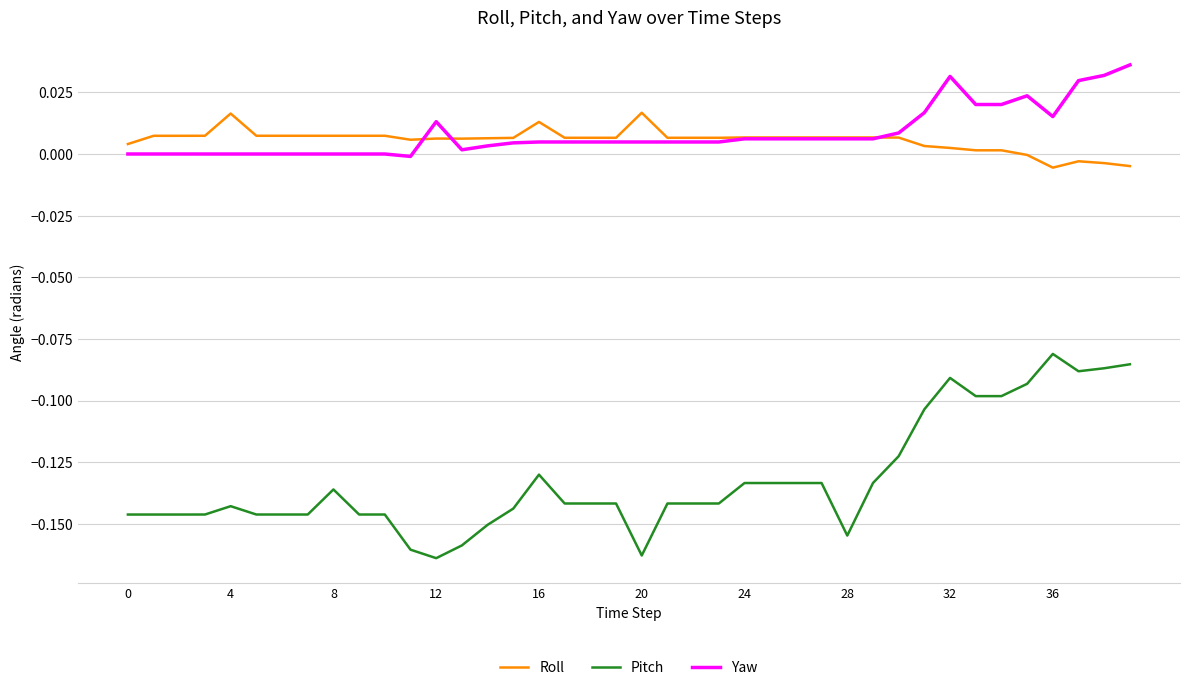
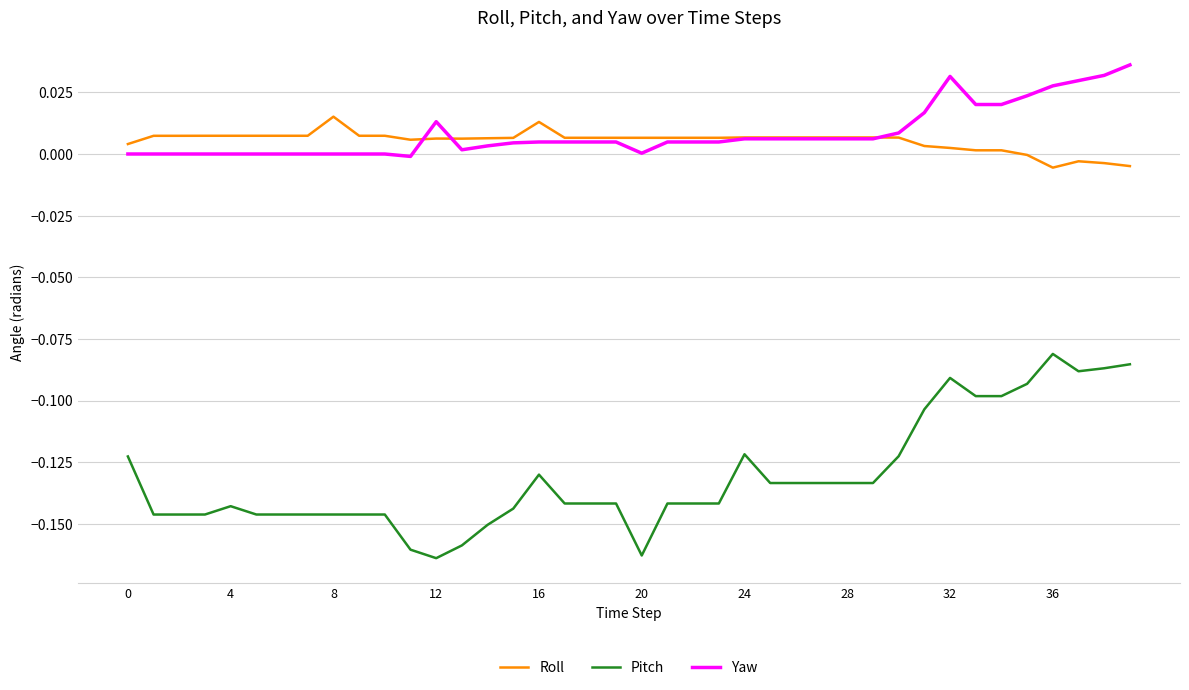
  {
    "Roll": {
      "0": 0.004,
-     "4": 0.016,
-     "8": 0.007,
+     "4": 0.007,
+     "8": 0.015,
      "12": 0.006,
      "16": 0.013,
-     "20": 0.017,
+     "20": 0.007,
      "32": 0.002,
      "36": -0.006
    },
    "Pitch": {
-     "0": -0.146,
+     "0": -0.123,
      "4": -0.143,
-     "8": -0.136,
+     "8": -0.146,
      "12": -0.164,
      "16": -0.130,
      "20": -0.163,
-     "24": -0.133,
-     "28": -0.155,
+     "24": -0.122,
+     "28": -0.133,
      "32": -0.091,
      "36": -0.081
    },
    "Yaw": {
      "0": 0.000,
      "4": 0.000,
      "8": 0.000,
      "12": 0.013,
      "16": 0.005,
-     "20": 0.005,
+     "20": 0.000,
      "32": 0.031,
-     "36": 0.015
+     "36": 0.028
    }
  }
